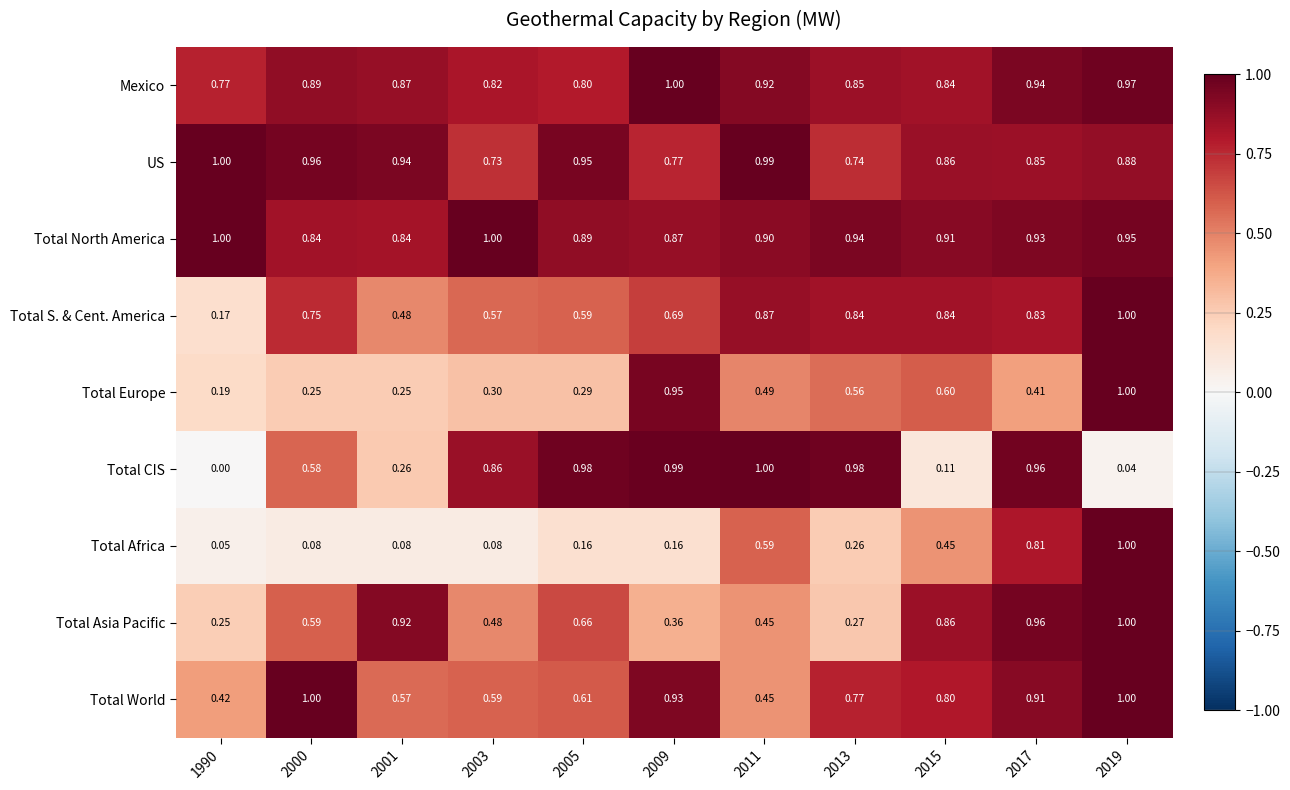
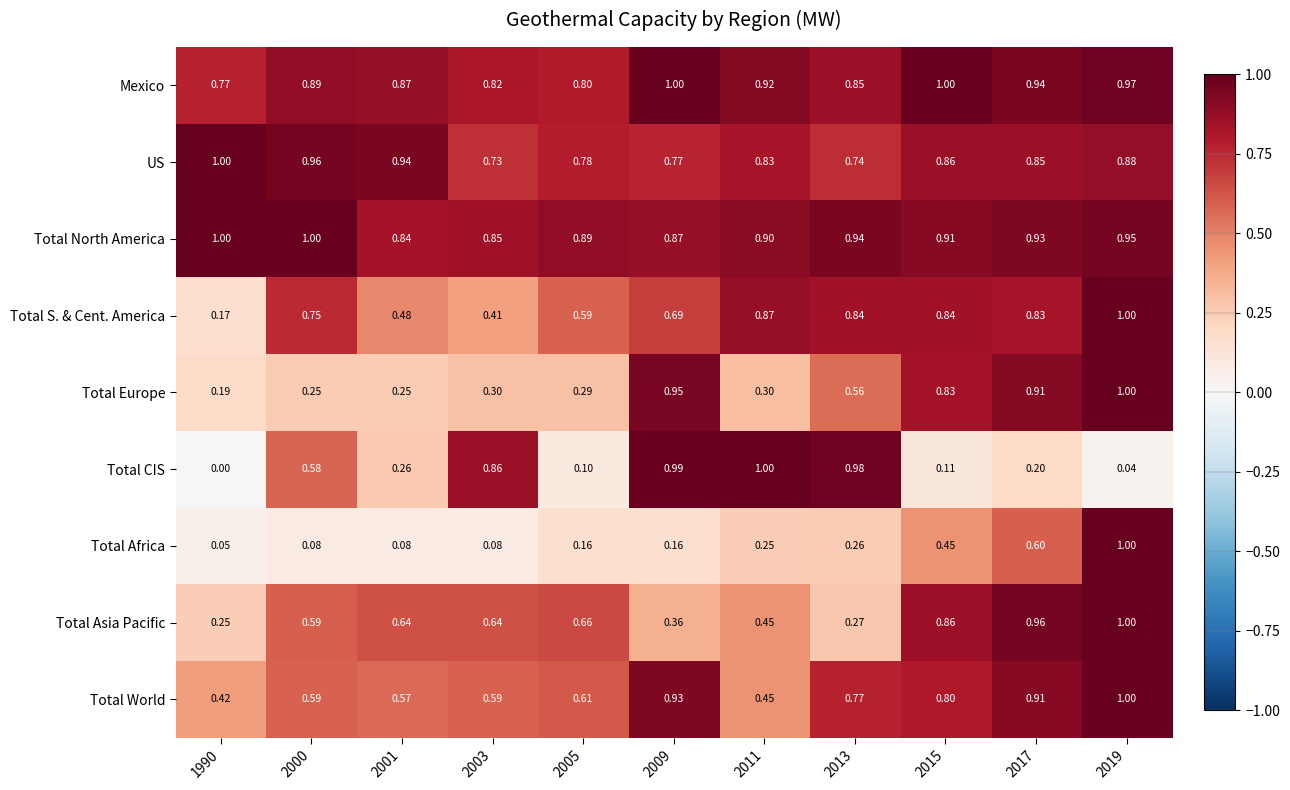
  {
    "Mexico": {
      "1990": 0.77,
      "2000": 0.89,
      "2001": 0.87,
      "2003": 0.82,
      "2005": 0.80,
      "2009": 1.00,
      "2011": 0.92,
      "2013": 0.85,
-     "2015": 0.84,
+     "2015": 1.00,
      "2017": 0.94,
      "2019": 0.97
    },
    "US": {
      "1990": 1.00,
      "2000": 0.96,
      "2001": 0.94,
      "2003": 0.73,
-     "2005": 0.95,
+     "2005": 0.78,
      "2009": 0.77,
-     "2011": 0.99,
+     "2011": 0.83,
      "2013": 0.74,
      "2015": 0.86,
      "2017": 0.85,
      "2019": 0.88
    },
    "Total North America": {
      "1990": 1.00,
-     "2000": 0.84,
+     "2000": 1.00,
      "2001": 0.84,
-     "2003": 1.00,
+     "2003": 0.85,
      "2005": 0.89,
      "2009": 0.87,
      "2011": 0.90,
      "2013": 0.94,
      "2015": 0.91,
      "2017": 0.93,
      "2019": 0.95
    },
    "Total S. & Cent. America": {
      "1990": 0.17,
      "2000": 0.75,
      "2001": 0.48,
-     "2003": 0.57,
+     "2003": 0.41,
      "2005": 0.59,
      "2009": 0.69,
      "2011": 0.87,
      "2013": 0.84,
      "2015": 0.84,
      "2017": 0.83,
      "2019": 1.00
    },
    "Total Europe": {
      "1990": 0.19,
      "2000": 0.25,
      "2001": 0.25,
      "2003": 0.30,
      "2005": 0.29,
      "2009": 0.95,
-     "2011": 0.49,
+     "2011": 0.30,
      "2013": 0.56,
-     "2015": 0.60,
-     "2017": 0.41,
+     "2015": 0.83,
+     "2017": 0.91,
      "2019": 1.00
    },
    "Total CIS": {
      "1990": 0.00,
      "2000": 0.58,
      "2001": 0.26,
      "2003": 0.86,
-     "2005": 0.98,
+     "2005": 0.10,
      "2009": 0.99,
      "2011": 1.00,
      "2013": 0.98,
      "2015": 0.11,
-     "2017": 0.96,
+     "2017": 0.20,
      "2019": 0.04
    },
    "Total Africa": {
      "1990": 0.05,
      "2000": 0.08,
      "2001": 0.08,
      "2003": 0.08,
      "2005": 0.16,
      "2009": 0.16,
-     "2011": 0.59,
+     "2011": 0.25,
      "2013": 0.26,
      "2015": 0.45,
-     "2017": 0.81,
+     "2017": 0.60,
      "2019": 1.00
    },
    "Total Asia Pacific": {
      "1990": 0.25,
      "2000": 0.59,
-     "2001": 0.92,
-     "2003": 0.48,
+     "2001": 0.64,
+     "2003": 0.64,
      "2005": 0.66,
      "2009": 0.36,
      "2011": 0.45,
      "2013": 0.27,
      "2015": 0.86,
      "2017": 0.96,
      "2019": 1.00
    },
    "Total World": {
      "1990": 0.42,
-     "2000": 1.00,
+     "2000": 0.59,
      "2001": 0.57,
      "2003": 0.59,
      "2005": 0.61,
      "2009": 0.93,
      "2011": 0.45,
      "2013": 0.77,
      "2015": 0.80,
      "2017": 0.91,
      "2019": 1.00
    }
  }
